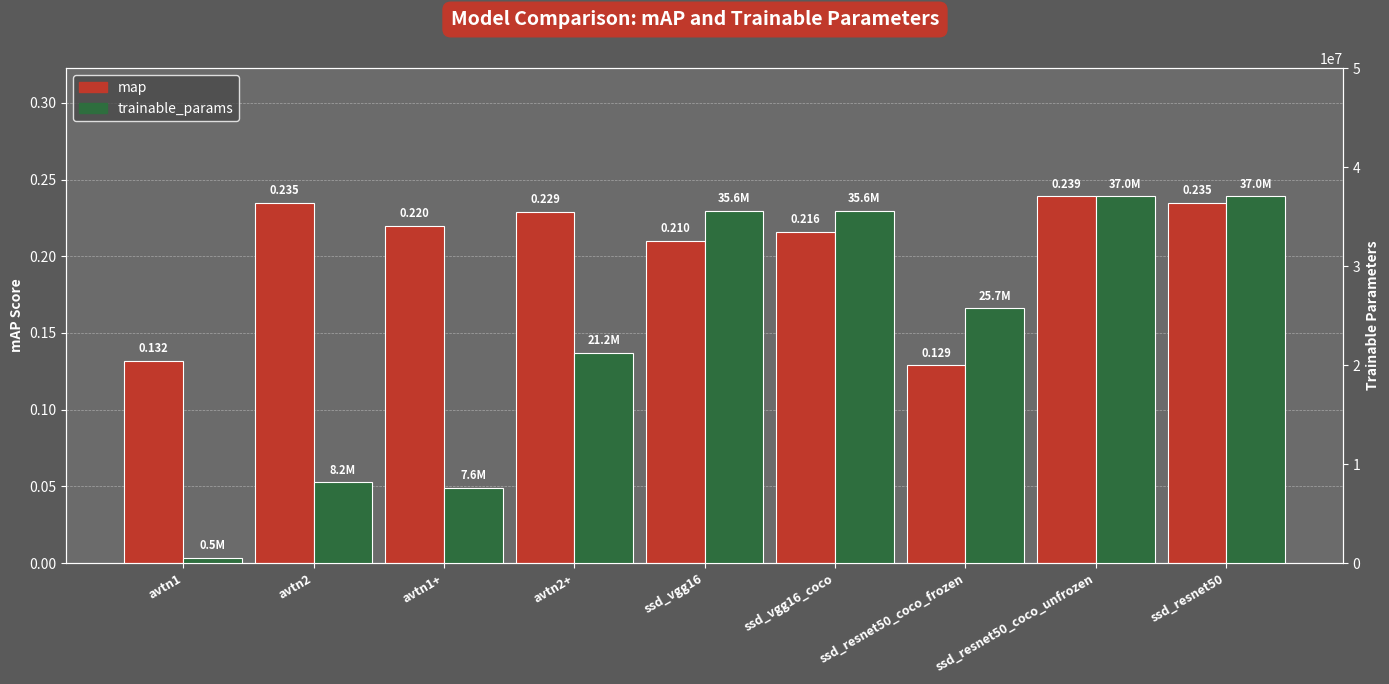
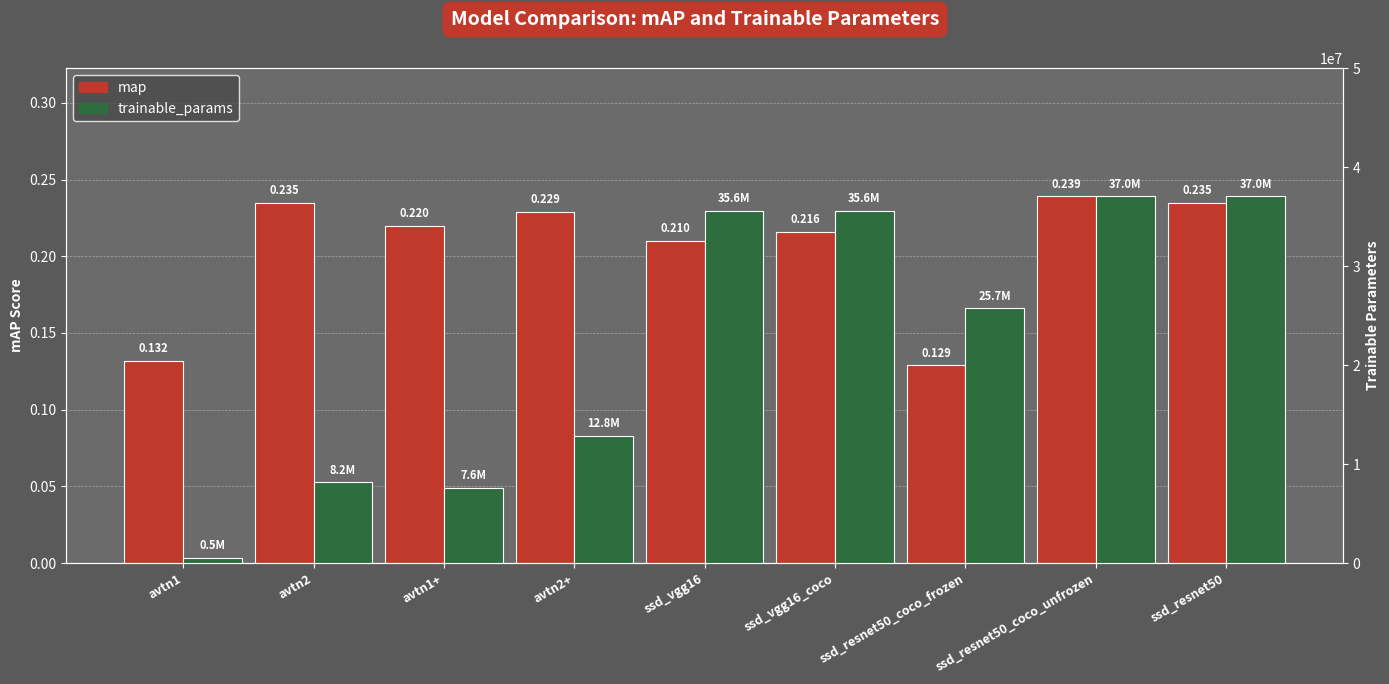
  {
    "map": {
      "avtn1": "0.132",
      "avtn2": "0.235",
      "avtn1+": "0.220",
      "avtn2+": "0.229",
      "ssd_vgg16": "0.210",
      "ssd_vgg16_coco": "0.216",
      "ssd_resnet50_coco_frozen": "0.129",
      "ssd_resnet50_coco_unfrozen": "0.239",
      "ssd_resnet50": "0.235"
    },
    "trainable_params": {
      "avtn1": "0.5M",
      "avtn2": "8.2M",
      "avtn1+": "7.6M",
-     "avtn2+": "21.2M",
+     "avtn2+": "12.8M",
      "ssd_vgg16": "35.6M",
      "ssd_vgg16_coco": "35.6M",
      "ssd_resnet50_coco_frozen": "25.7M",
      "ssd_resnet50_coco_unfrozen": "37.0M",
      "ssd_resnet50": "37.0M"
    }
  }
